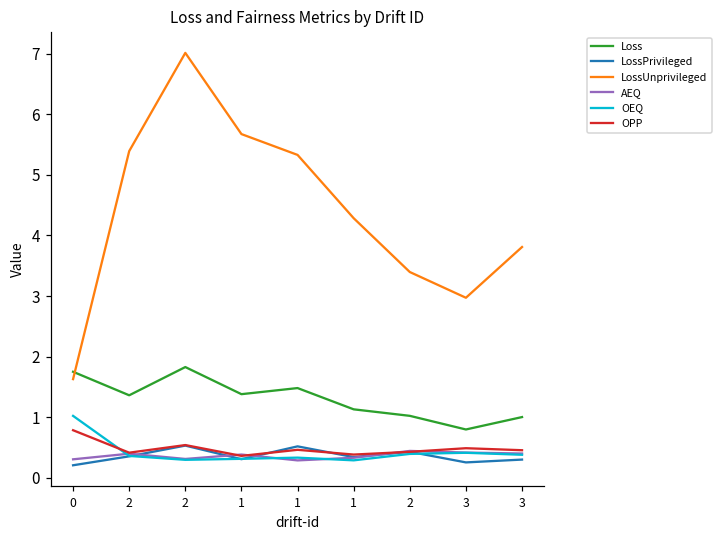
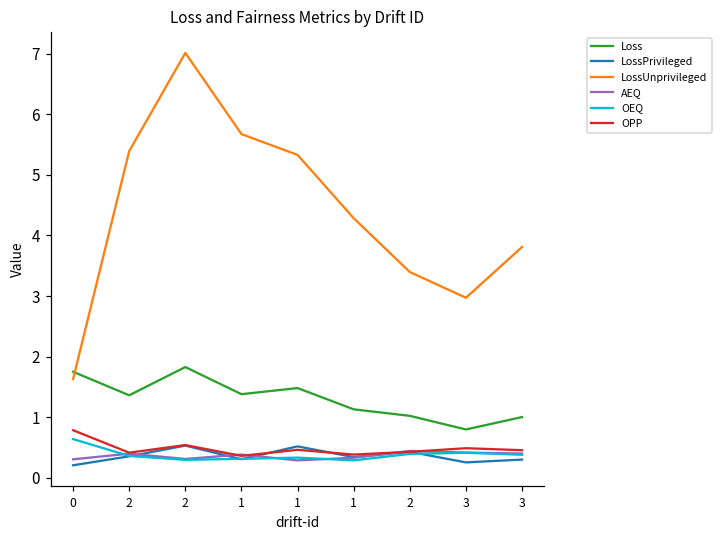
  {
    "Loss": {
      "0": 1.7
    },
    "LossPrivileged": {
      "0": 0.2
    },
    "LossUnprivileged": {
      "0": 1.6
    },
    "AEQ": {
      "0": 0.3
    },
    "OEQ": {
-     "0": 1.0
+     "0": 0.6
    },
    "OPP": {
      "0": 0.8
    }
  }
